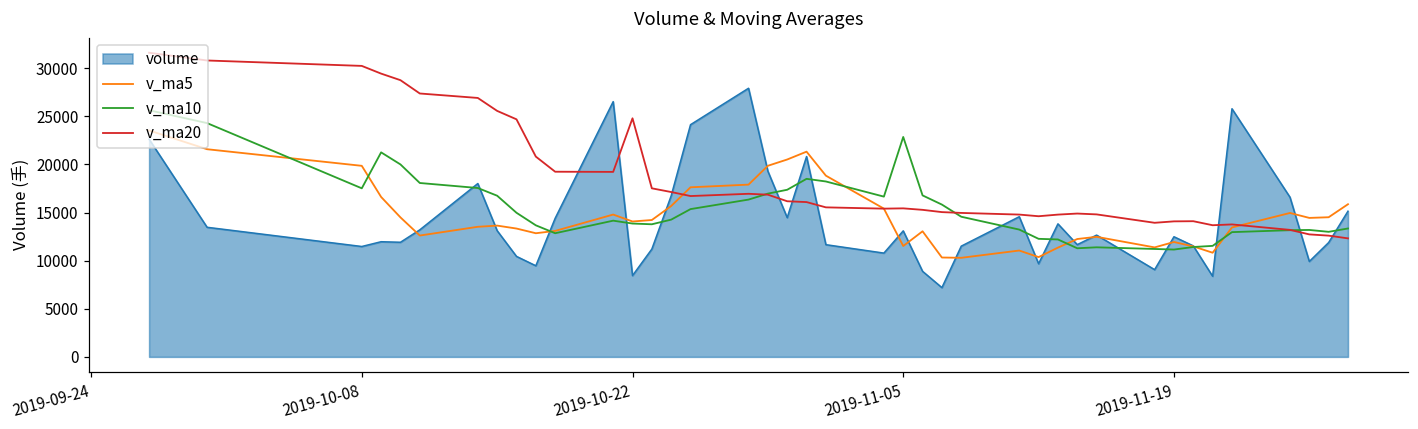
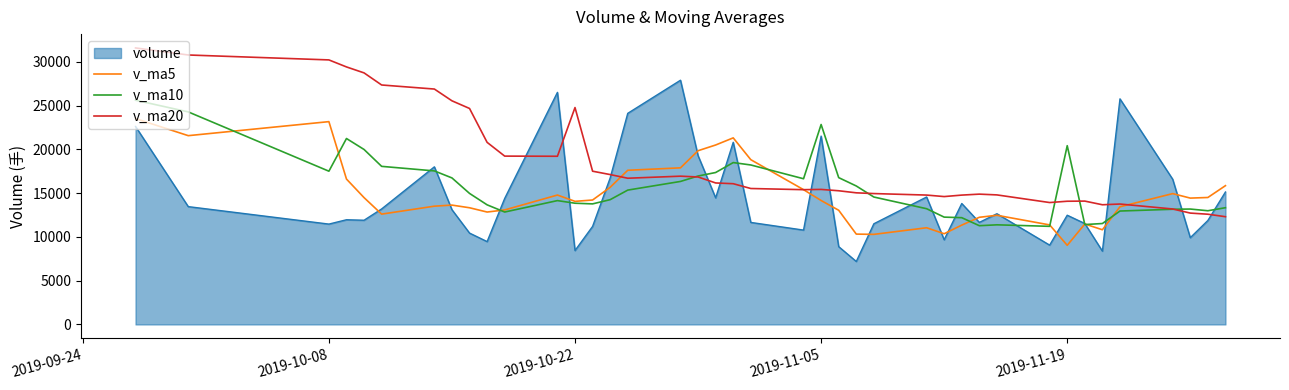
  {
    "volume": {
      "2019-10-08": 11000,
      "2019-10-22": 8000,
-     "2019-11-05": 13000,
+     "2019-11-05": 22000,
      "2019-11-19": 12000
    },
    "v_ma5": {
-     "2019-10-08": 20000,
-     "2019-11-05": 12000,
-     "2019-11-19": 12000
+     "2019-10-08": 23000,
+     "2019-11-05": 14000,
+     "2019-11-19": 9000
    },
    "v_ma10": {
      "2019-10-08": 18000,
      "2019-11-05": 23000,
-     "2019-11-19": 11000
+     "2019-11-19": 20000
    },
    "v_ma20": {
      "2019-10-08": 30000,
      "2019-10-22": 25000,
      "2019-11-05": 15000,
      "2019-11-19": 14000
    }
  }
